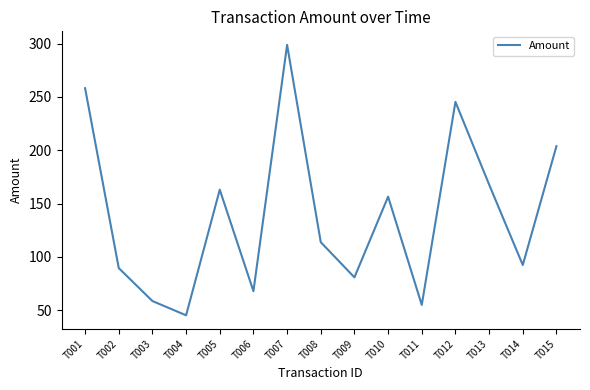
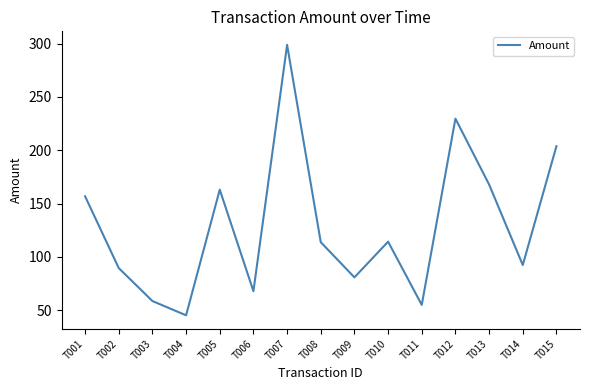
  {
-   "T001": 258,
+   "T001": 157,
    "T002": 90,
    "T003": 59,
    "T004": 45,
    "T005": 163,
    "T006": 68,
    "T007": 299,
    "T008": 114,
    "T009": 81,
-   "T010": 156,
+   "T010": 114,
    "T011": 55,
-   "T012": 245,
+   "T012": 230,
    "T013": 168,
    "T014": 92,
    "T015": 204
  }
